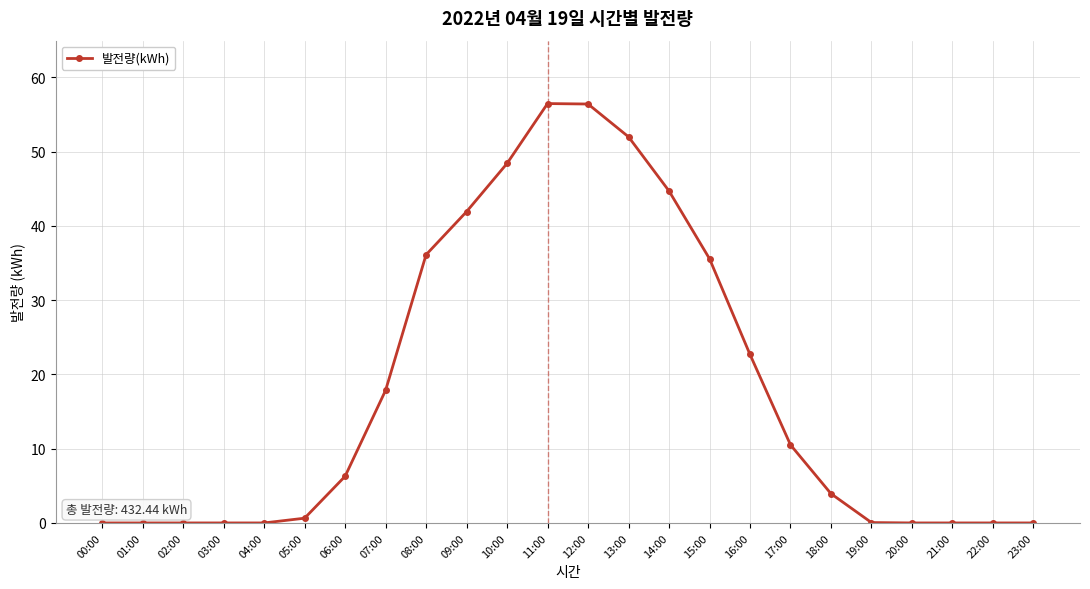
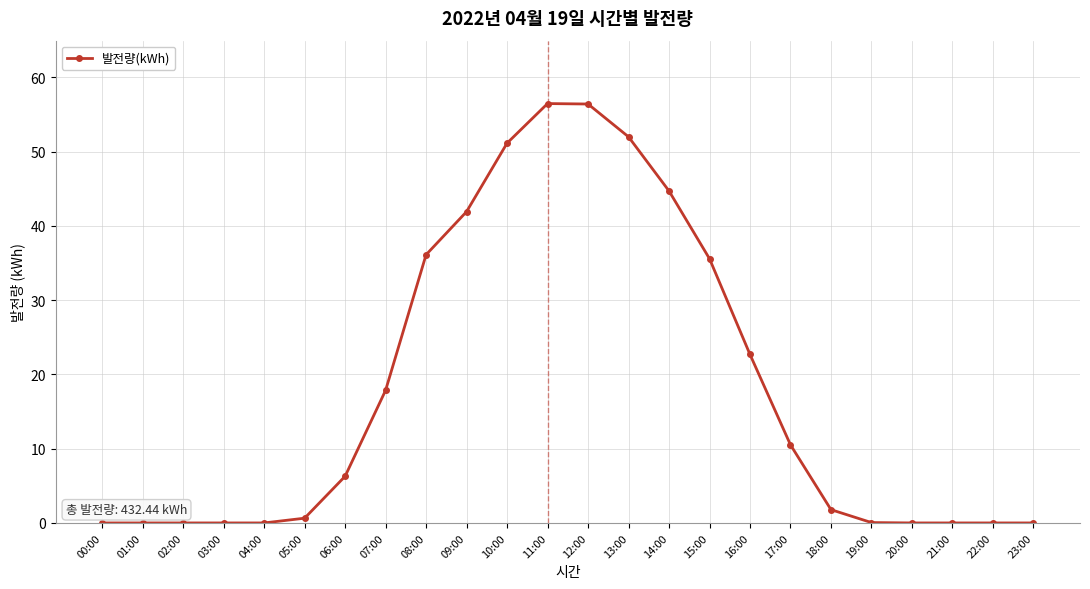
  {
    "03:00": 0,
    "04:00": 0,
    "05:00": 1,
    "06:00": 6,
    "07:00": 18,
    "08:00": 36,
    "09:00": 42,
-   "10:00": 48,
+   "10:00": 51,
    "11:00": 56,
    "12:00": 56,
    "13:00": 52,
    "14:00": 45,
    "15:00": 36,
    "16:00": 23,
    "17:00": 11,
-   "18:00": 4,
+   "18:00": 2,
    "19:00": 0,
    "20:00": 0,
    "21:00": 0,
    "22:00": 0,
    "23:00": 0
  }
